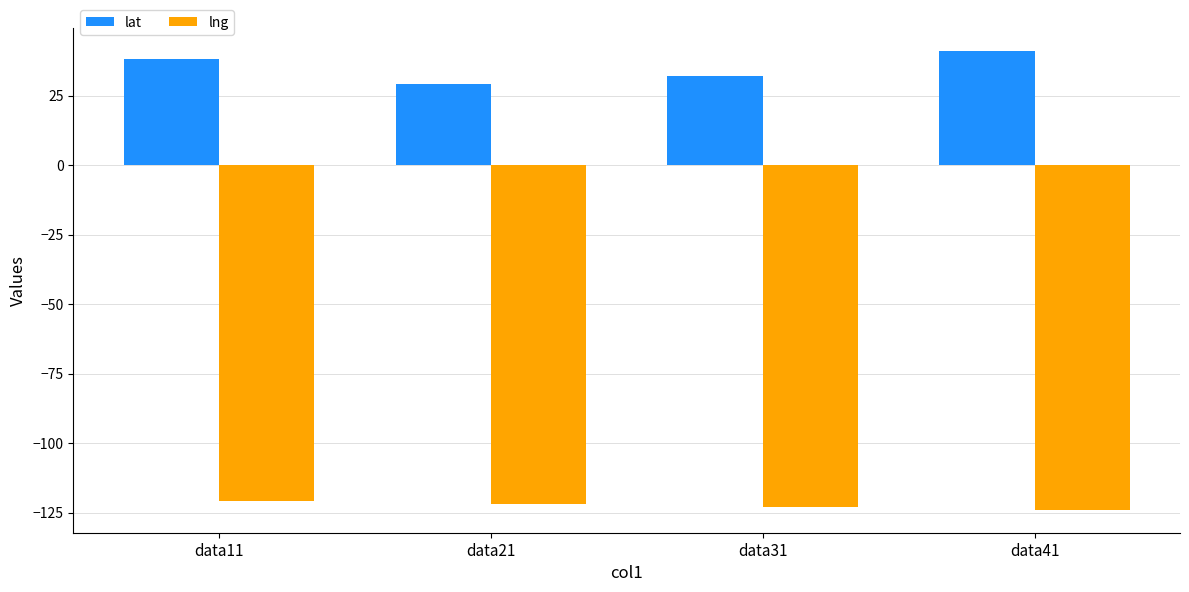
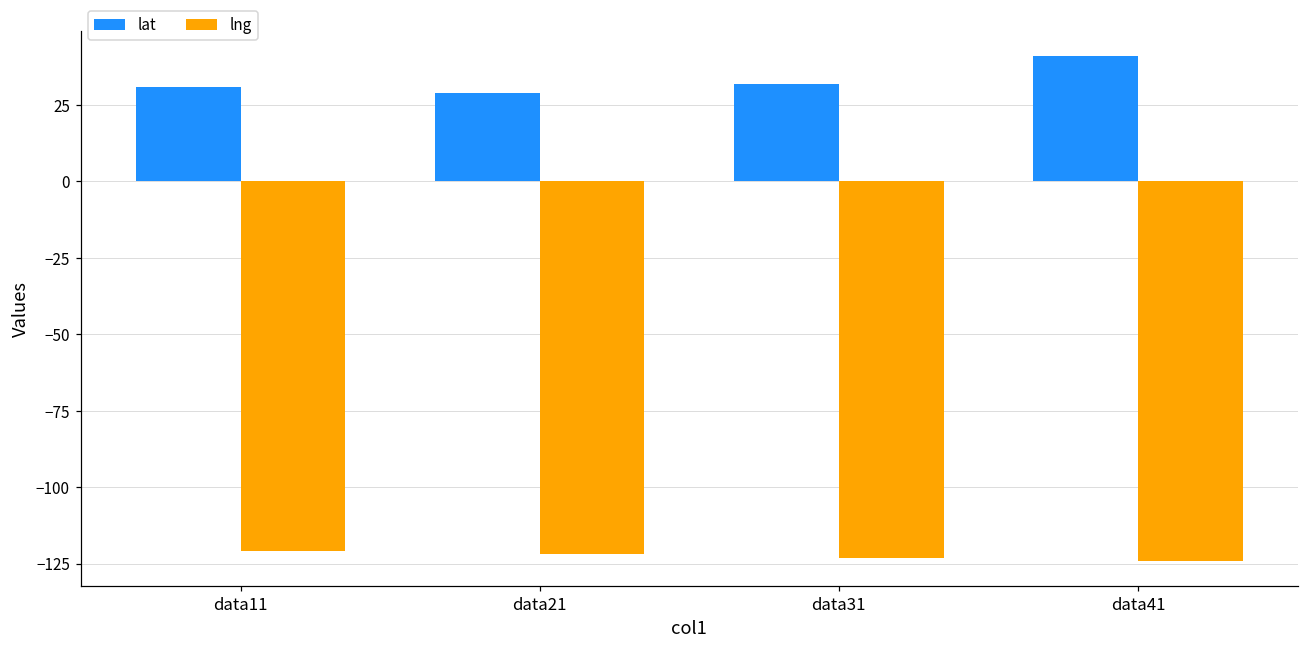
  {
    "lat": {
-     "data11": 38,
+     "data11": 31,
      "data21": 29,
      "data31": 32,
      "data41": 41
    },
    "lng": {
      "data11": -121,
      "data21": -122,
      "data31": -123,
      "data41": -124
    }
  }
